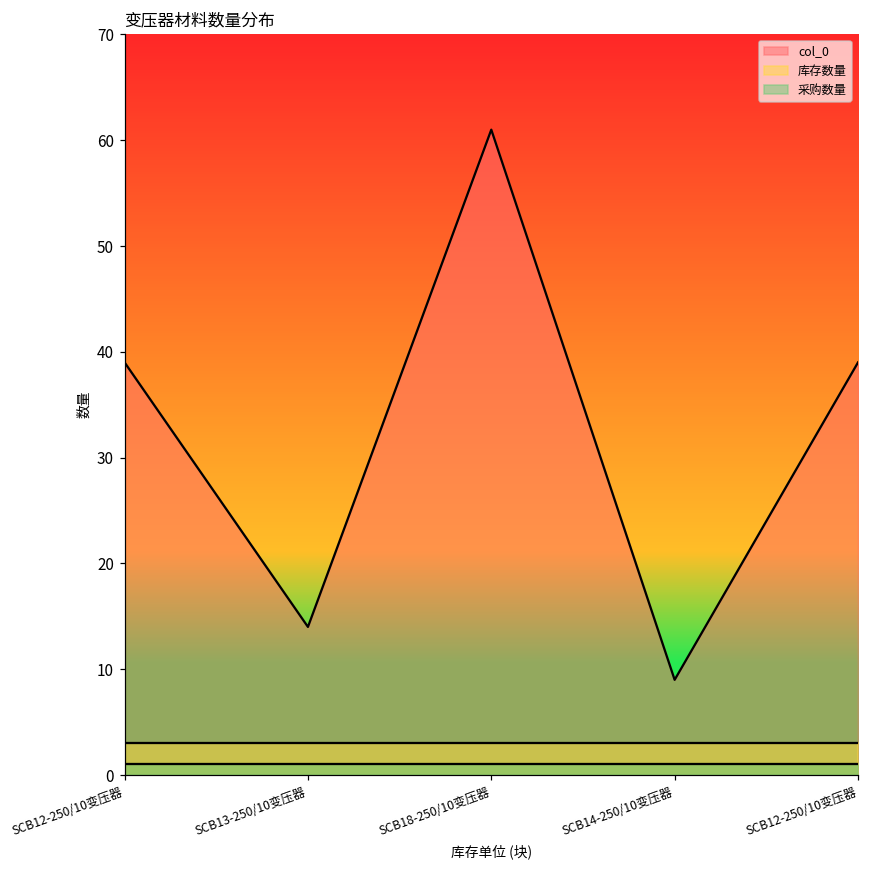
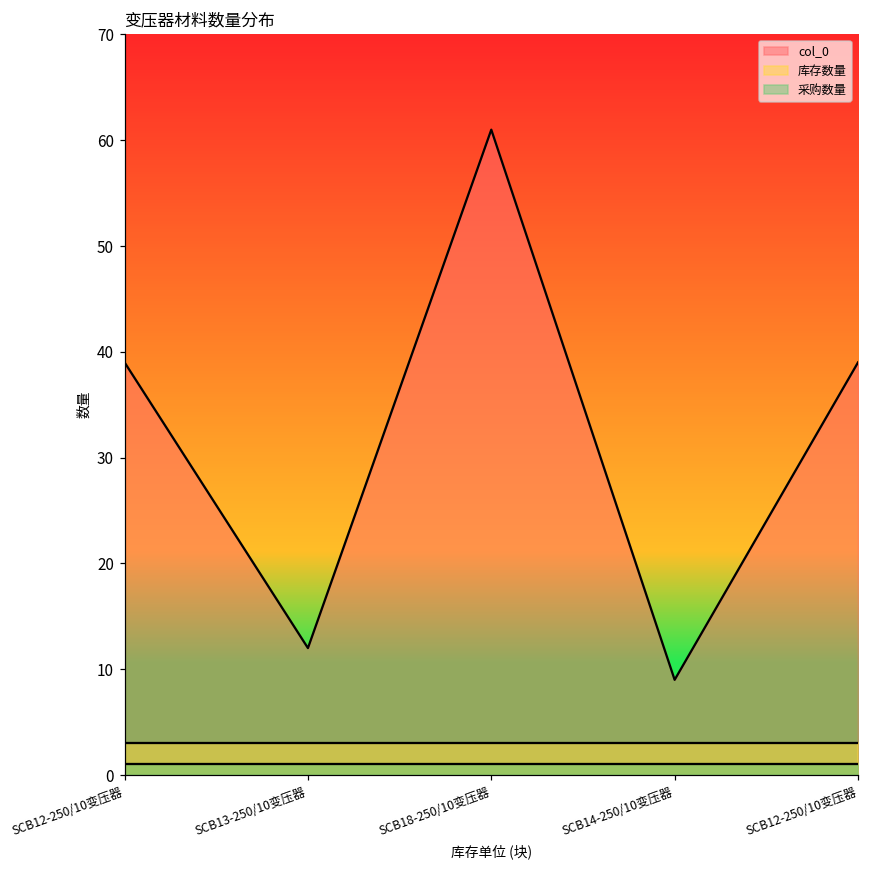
  {
    "col_0": {
-     "SCB13-250/10变压器": 14,
+     "SCB13-250/10变压器": 12,
      "SCB18-250/10变压器": 61,
      "SCB14-250/10变压器": 9
    },
    "库存数量": {
      "SCB13-250/10变压器": 3,
      "SCB18-250/10变压器": 3,
      "SCB14-250/10变压器": 3
    },
    "采购数量": {
      "SCB13-250/10变压器": 1,
      "SCB18-250/10变压器": 1,
      "SCB14-250/10变压器": 1
    }
  }
